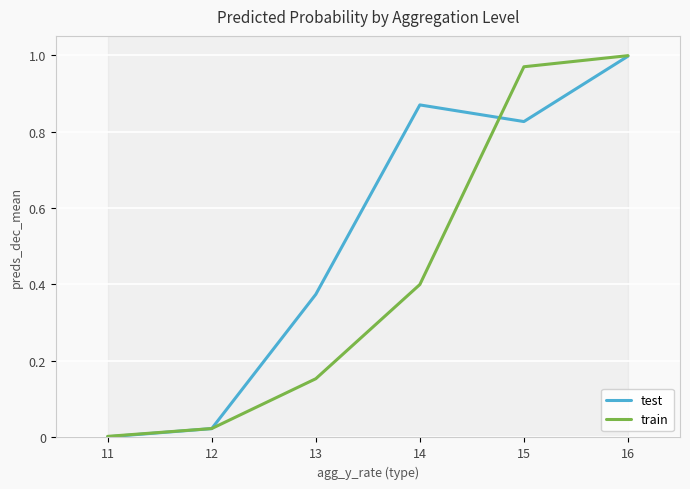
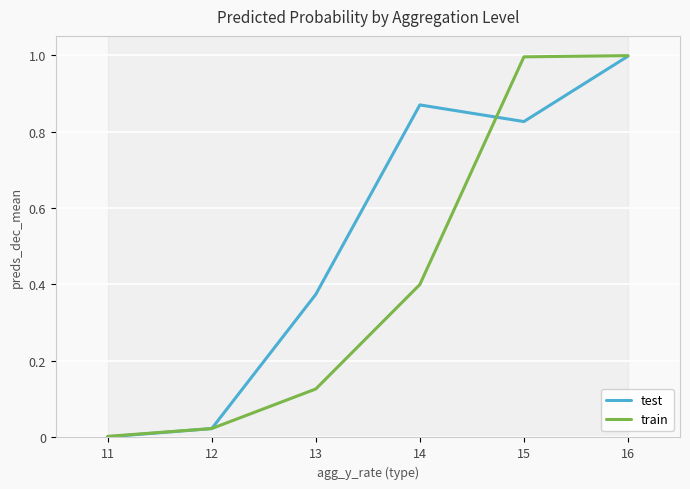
  {
    "test": {
      "13": 0.37,
      "14": 0.87,
      "15": 0.83
    },
    "train": {
-     "13": 0.15,
+     "13": 0.13,
      "14": 0.40,
-     "15": 0.97
+     "15": 1.00
    }
  }
